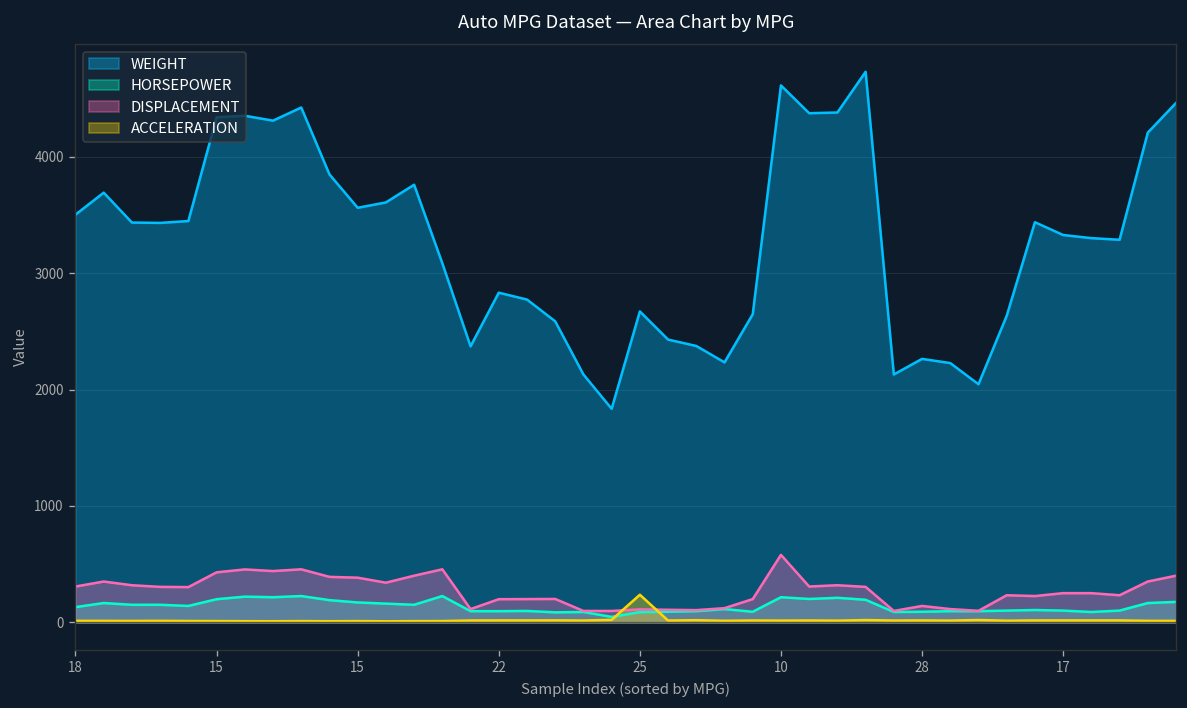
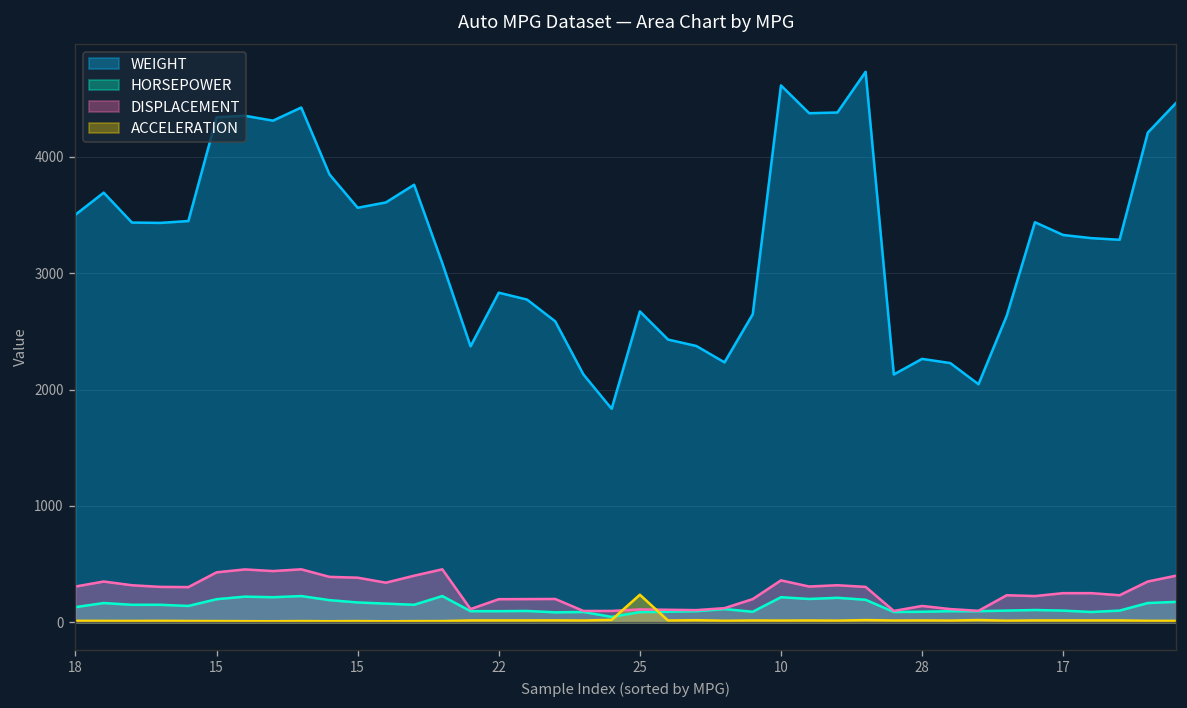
  {
    "DISPLACEMENT": {
-     "10": 600
+     "10": 400
    },
    "ACCELERATION": {
      "25": 200,
      "10": 0
    }
  }
